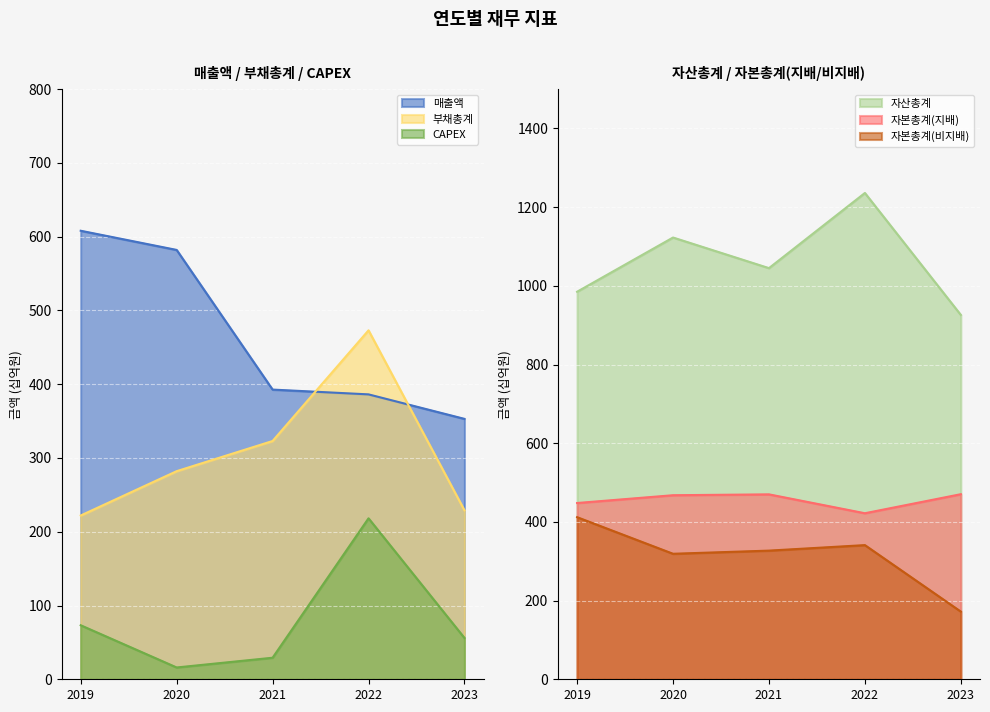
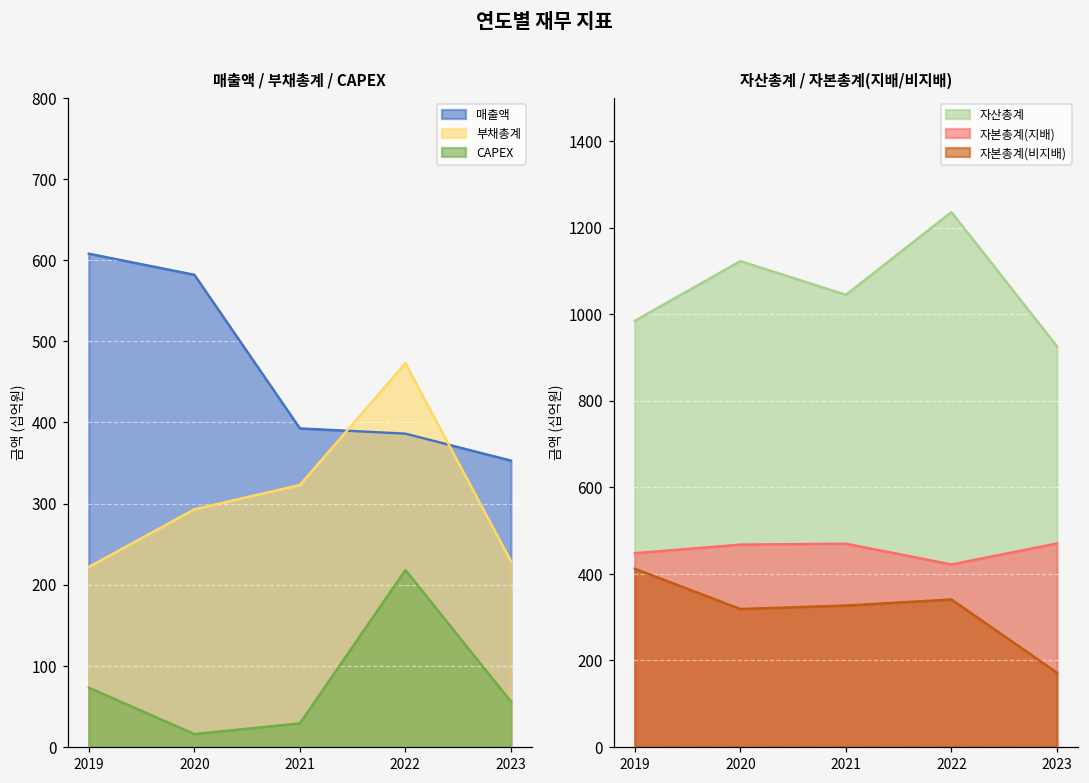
  {
    "매출액 / 부채총계 / CAPEX": {
      "매출액": {
        "2019": 610,
        "2020": 580,
        "2021": 390,
        "2022": 390,
        "2023": 350
      },
      "부채총계": {
        "2019": 220,
-       "2020": 280,
+       "2020": 290,
        "2021": 320,
        "2022": 470,
        "2023": 230
      },
      "CAPEX": {
        "2019": 70,
        "2020": 20,
        "2021": 30,
        "2022": 220,
        "2023": 60
      }
    },
    "자산총계 / 자본총계(지배/비지배)": {
      "자산총계": {
        "2019": 990,
        "2020": 1120,
        "2021": 1050,
        "2022": 1240,
        "2023": 930
      },
      "자본총계(지배)": {
        "2019": 450,
        "2020": 470,
        "2021": 470,
        "2022": 420,
        "2023": 470
      },
      "자본총계(비지배)": {
        "2019": 410,
        "2020": 320,
        "2021": 330,
        "2022": 340,
        "2023": 170
      }
    }
  }
